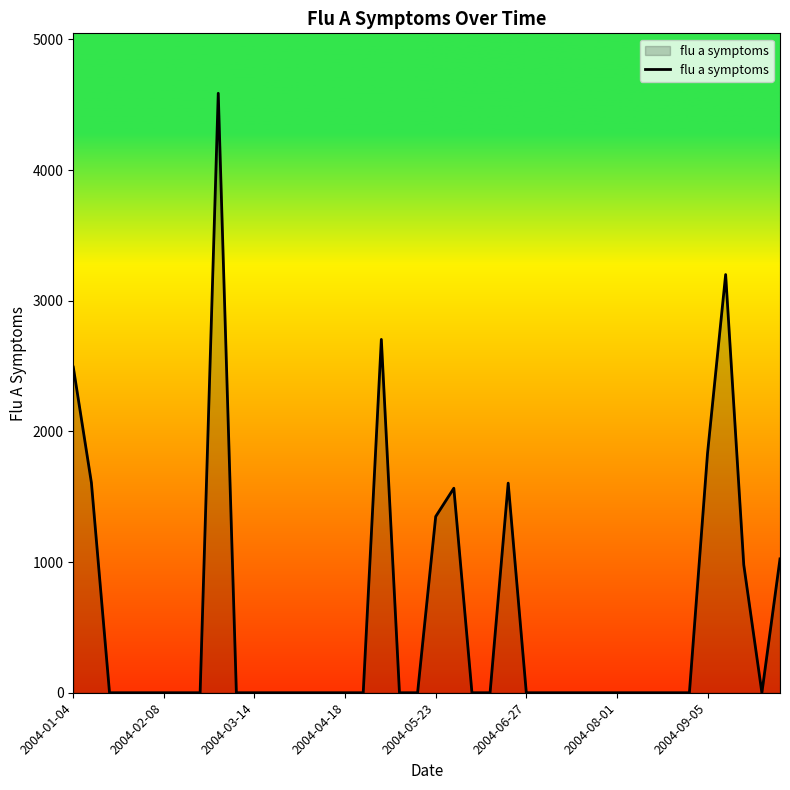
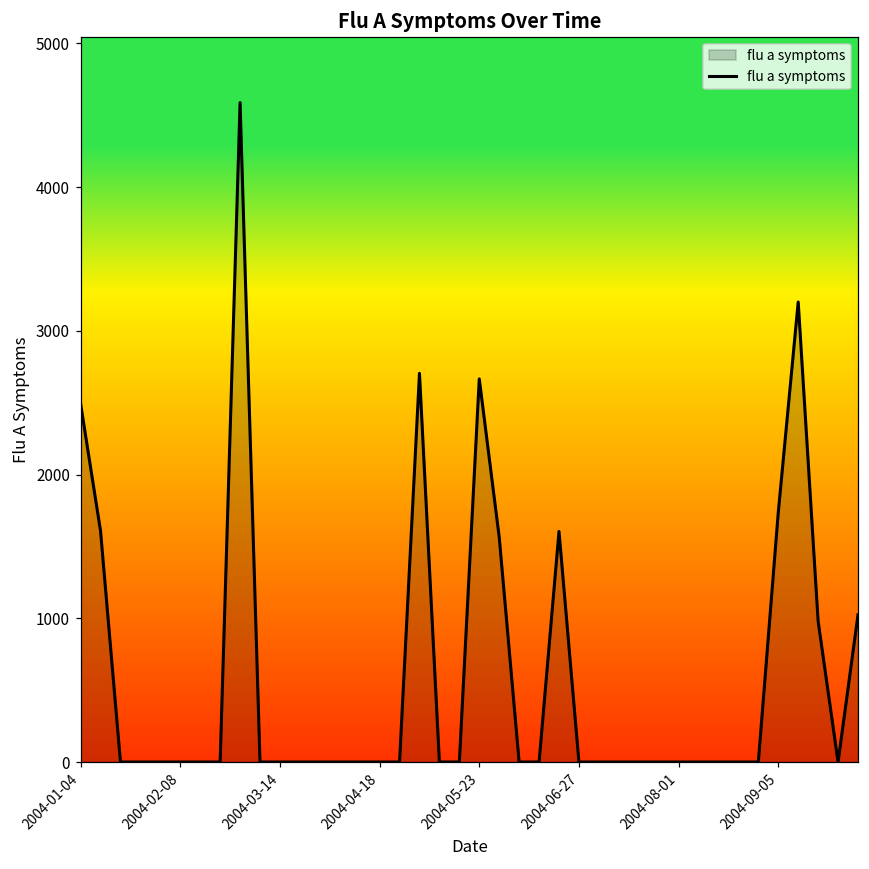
  {
    "2004-01-04": 2490,
    "2004-02-08": 0,
    "2004-03-14": 0,
    "2004-04-18": 0,
-   "2004-05-23": 1350,
+   "2004-05-23": 2670,
    "2004-06-27": 0,
    "2004-08-01": 0,
-   "2004-09-05": 1830
+   "2004-09-05": 1740
  }
